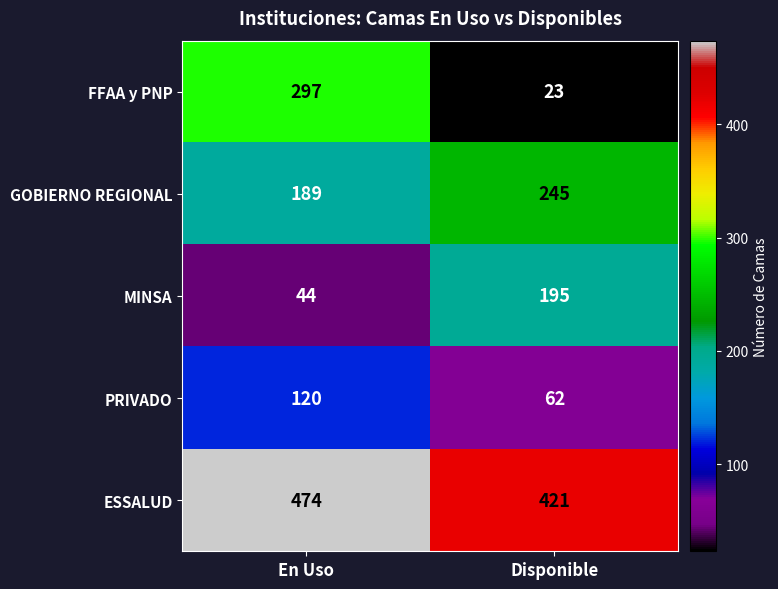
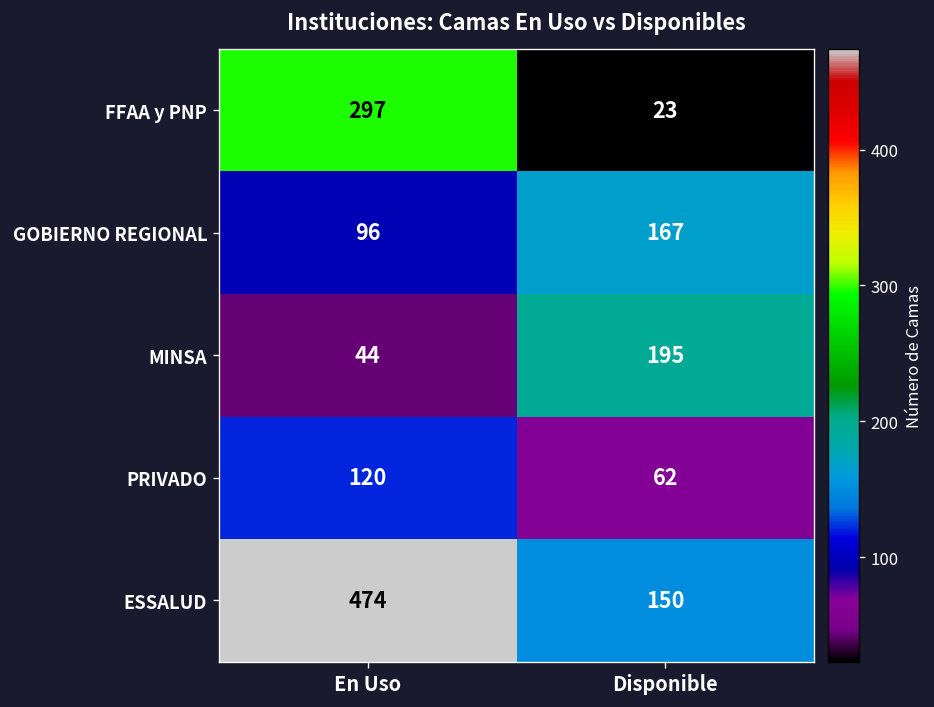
  {
    "FFAA y PNP": {
      "En Uso": 297,
      "Disponible": 23
    },
    "GOBIERNO REGIONAL": {
-     "En Uso": 189,
-     "Disponible": 245
+     "En Uso": 96,
+     "Disponible": 167
    },
    "MINSA": {
      "En Uso": 44,
      "Disponible": 195
    },
    "PRIVADO": {
      "En Uso": 120,
      "Disponible": 62
    },
    "ESSALUD": {
      "En Uso": 474,
-     "Disponible": 421
+     "Disponible": 150
    }
  }
